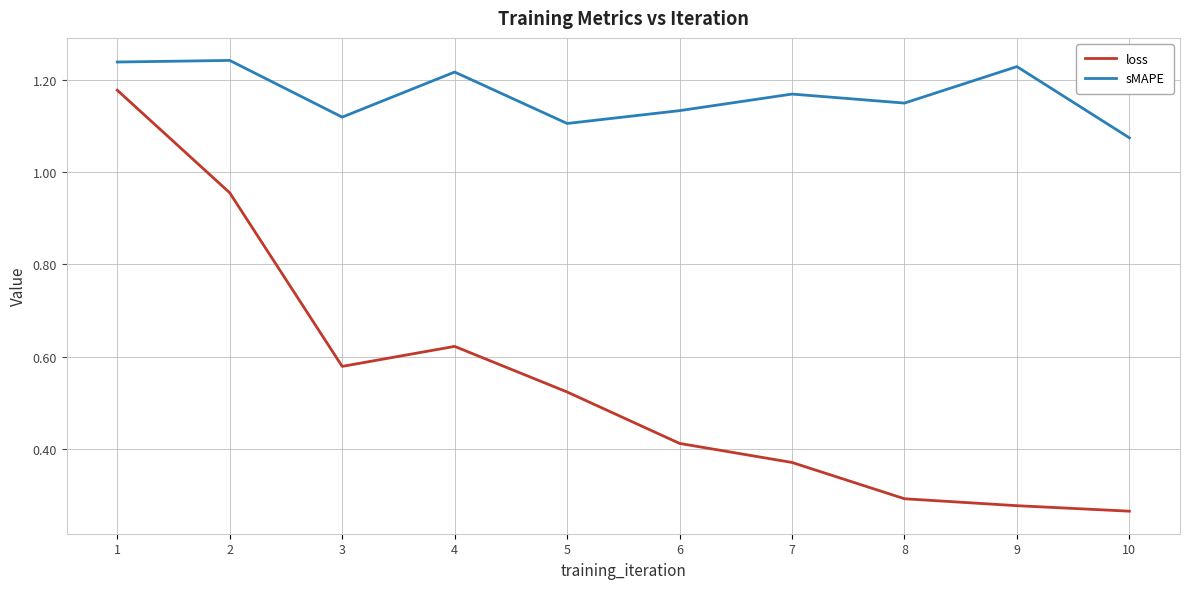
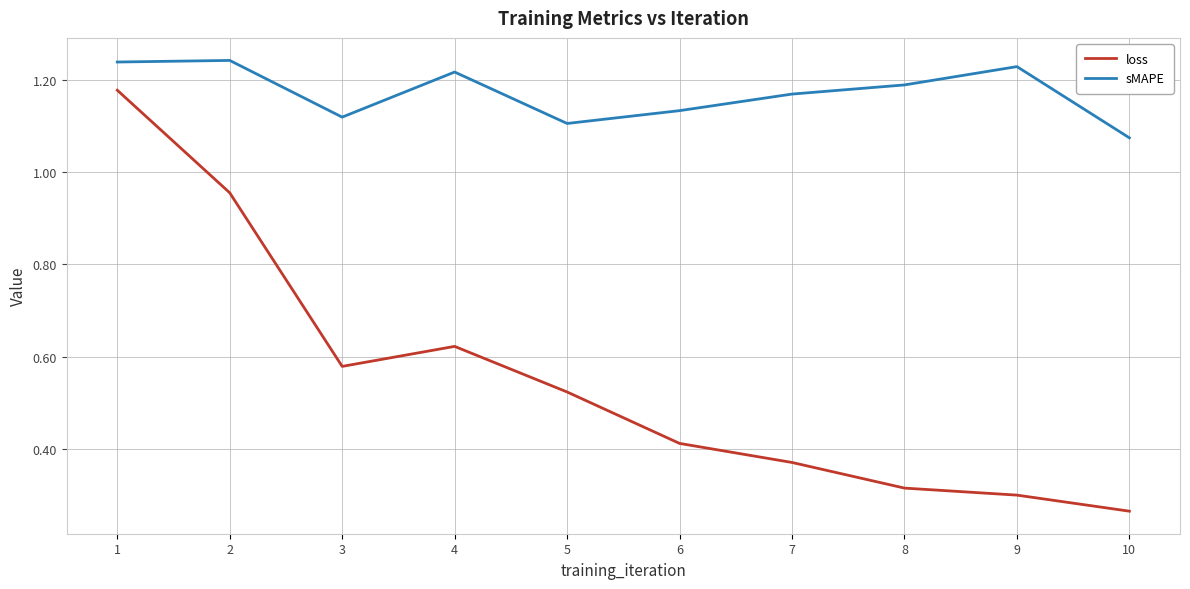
  {
    "loss": {
      "1": 1.18,
      "2": 0.96,
      "3": 0.58,
      "4": 0.62,
      "5": 0.52,
      "6": 0.41,
      "7": 0.37,
-     "8": 0.29,
-     "9": 0.28,
+     "8": 0.32,
+     "9": 0.30,
      "10": 0.27
    },
    "sMAPE": {
      "1": 1.24,
      "2": 1.24,
      "3": 1.12,
      "4": 1.22,
      "5": 1.11,
      "6": 1.13,
      "7": 1.17,
-     "8": 1.15,
+     "8": 1.19,
      "9": 1.23,
      "10": 1.07
    }
  }
